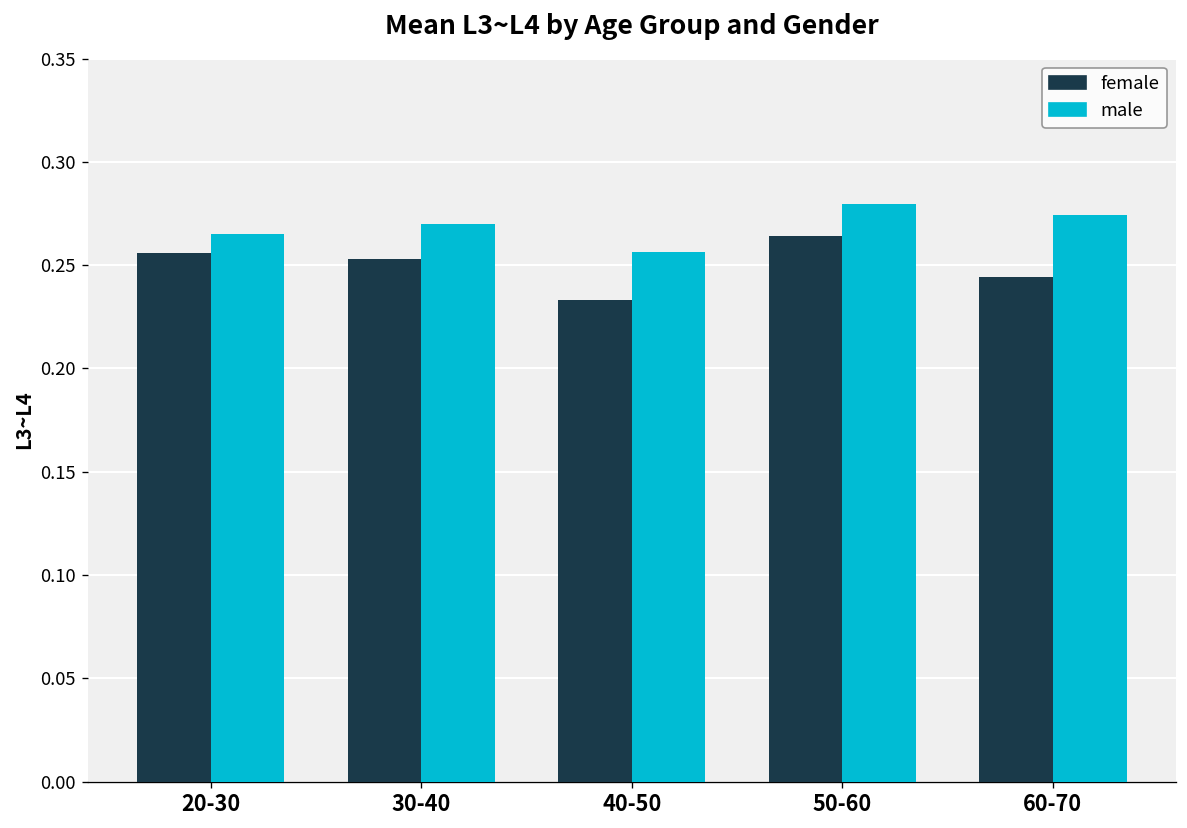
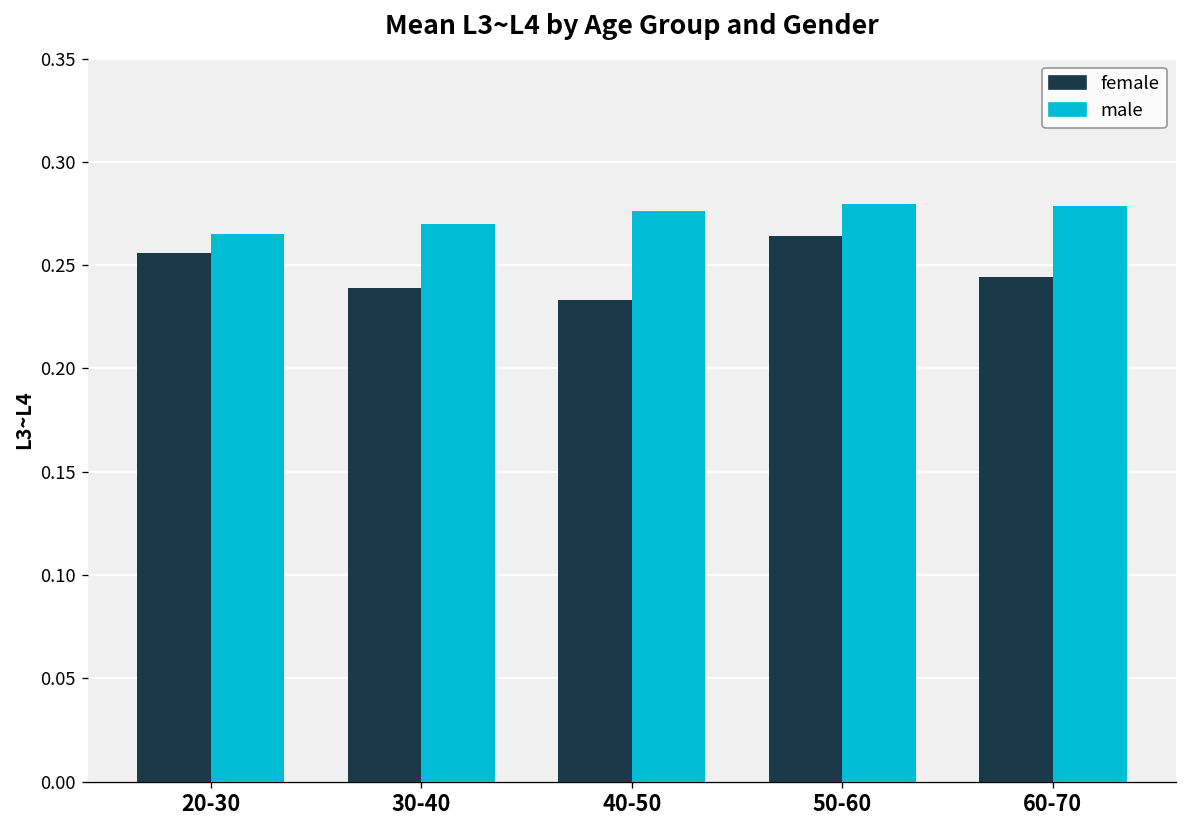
  {
    "female": {
      "20-30": 0.256,
-     "30-40": 0.253,
+     "30-40": 0.239,
      "40-50": 0.233,
      "50-60": 0.264,
      "60-70": 0.244
    },
    "male": {
      "20-30": 0.265,
      "30-40": 0.270,
-     "40-50": 0.257,
+     "40-50": 0.276,
      "50-60": 0.280,
-     "60-70": 0.274
+     "60-70": 0.279
    }
  }
